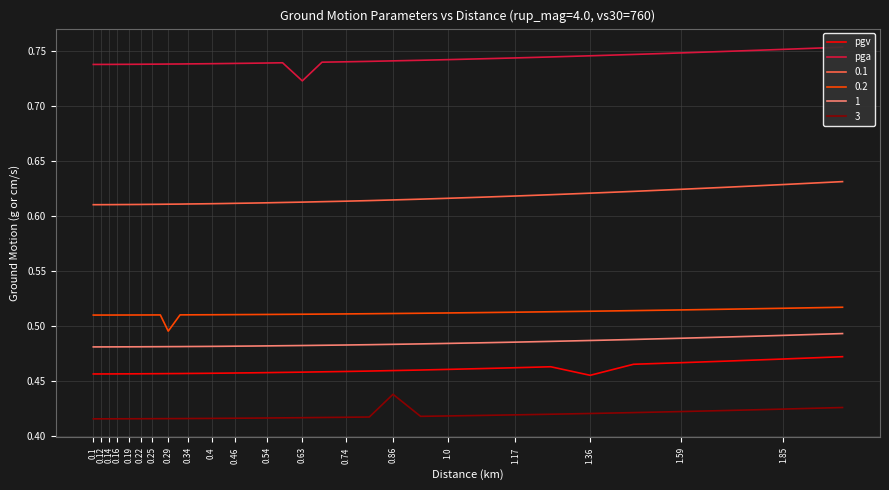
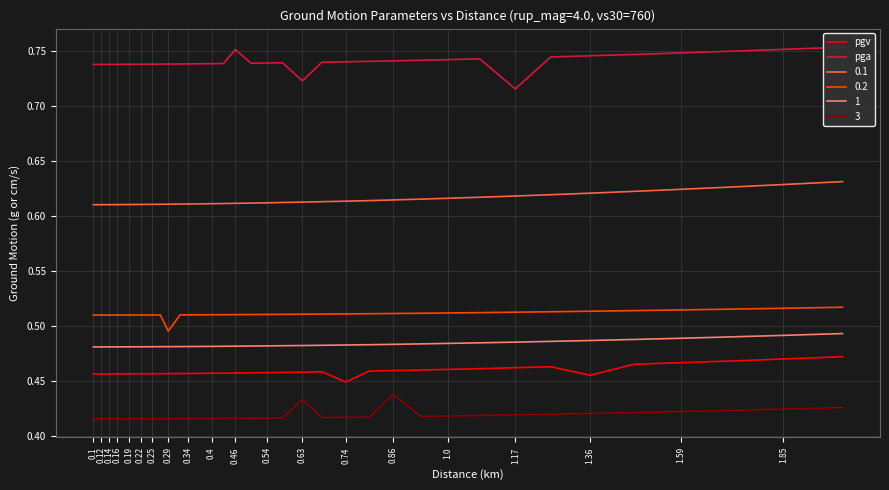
  {
    "pgv": {
      "0.1": 0.456,
      "0.12": 0.456,
      "0.14": 0.456,
      "0.16": 0.456,
      "0.19": 0.456,
      "0.22": 0.457,
      "0.25": 0.457,
      "0.29": 0.457,
      "0.34": 0.457,
      "0.4": 0.457,
      "0.46": 0.457,
      "0.54": 0.458,
      "0.63": 0.458,
-     "0.74": 0.459,
+     "0.74": 0.449,
      "0.86": 0.459,
      "1.0": 0.461,
      "1.17": 0.462,
      "1.36": 0.455,
      "1.59": 0.467,
      "1.85": 0.470
    },
    "pga": {
      "0.1": 0.738,
      "0.12": 0.738,
      "0.14": 0.738,
      "0.16": 0.738,
      "0.19": 0.738,
      "0.22": 0.738,
      "0.25": 0.738,
      "0.29": 0.738,
      "0.34": 0.738,
      "0.4": 0.739,
-     "0.46": 0.739,
+     "0.46": 0.751,
      "0.54": 0.739,
      "0.63": 0.723,
      "0.74": 0.740,
      "0.86": 0.741,
      "1.0": 0.742,
-     "1.17": 0.744,
+     "1.17": 0.716,
      "1.36": 0.746,
      "1.59": 0.748,
      "1.85": 0.752
    },
    "0.2": {
      "0.1": 0.510,
      "0.12": 0.510,
      "0.14": 0.510,
      "0.16": 0.510,
      "0.19": 0.510,
      "0.22": 0.510,
      "0.25": 0.510,
      "0.29": 0.495,
      "0.34": 0.510,
      "0.4": 0.510,
      "0.46": 0.510,
      "0.54": 0.511,
      "0.63": 0.511,
      "0.74": 0.511,
      "0.86": 0.511,
      "1.0": 0.512,
      "1.17": 0.513,
      "1.36": 0.513,
      "1.59": 0.515,
      "1.85": 0.516
    },
    "3": {
      "0.1": 0.416,
      "0.12": 0.416,
      "0.14": 0.416,
      "0.16": 0.416,
      "0.19": 0.416,
      "0.22": 0.416,
      "0.25": 0.416,
      "0.29": 0.416,
      "0.34": 0.416,
      "0.4": 0.416,
      "0.46": 0.416,
      "0.54": 0.416,
-     "0.63": 0.417,
+     "0.63": 0.433,
      "0.74": 0.417,
      "0.86": 0.438,
      "1.0": 0.418,
      "1.17": 0.419,
      "1.36": 0.420,
      "1.59": 0.422,
      "1.85": 0.424
    }
  }
